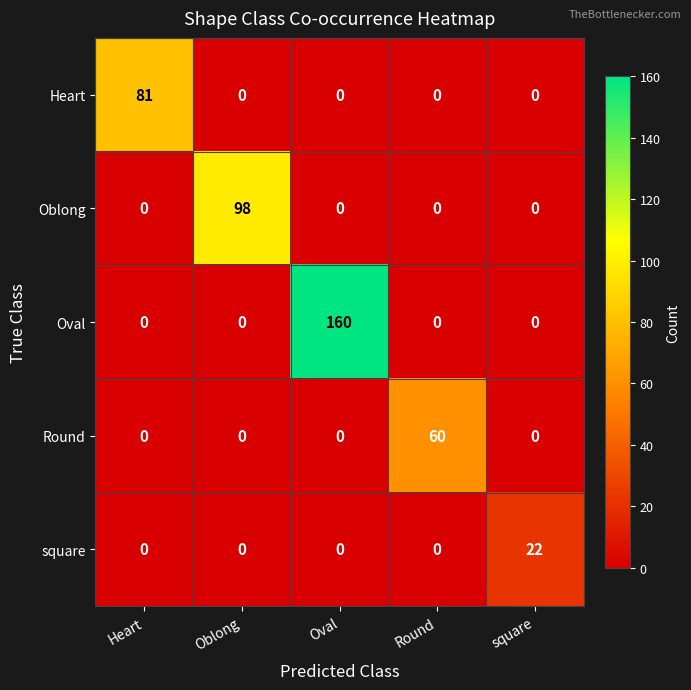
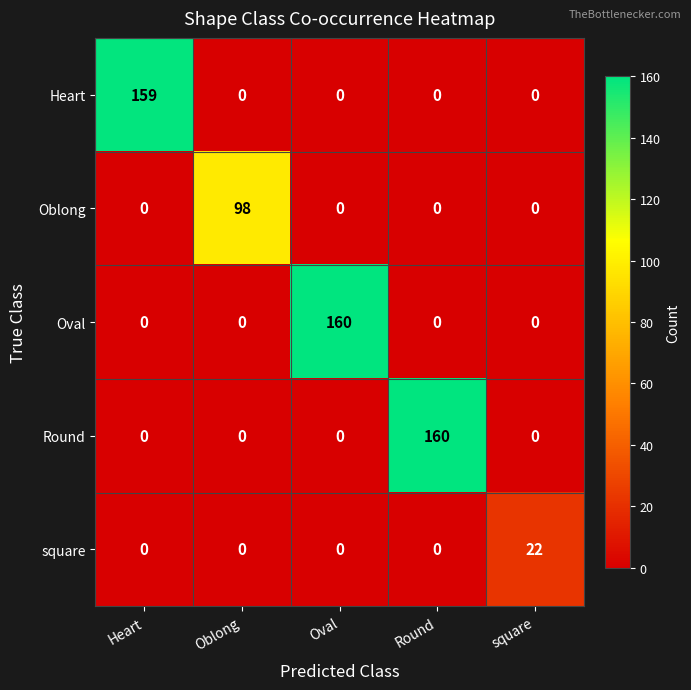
  {
    "Heart": {
-     "Heart": 81,
+     "Heart": 159,
      "Oblong": 0,
      "Oval": 0,
      "Round": 0,
      "square": 0
    },
    "Oblong": {
      "Heart": 0,
      "Oblong": 98,
      "Oval": 0,
      "Round": 0,
      "square": 0
    },
    "Oval": {
      "Heart": 0,
      "Oblong": 0,
      "Oval": 160,
      "Round": 0,
      "square": 0
    },
    "Round": {
      "Heart": 0,
      "Oblong": 0,
      "Oval": 0,
-     "Round": 60,
+     "Round": 160,
      "square": 0
    },
    "square": {
      "Heart": 0,
      "Oblong": 0,
      "Oval": 0,
      "Round": 0,
      "square": 22
    }
  }
